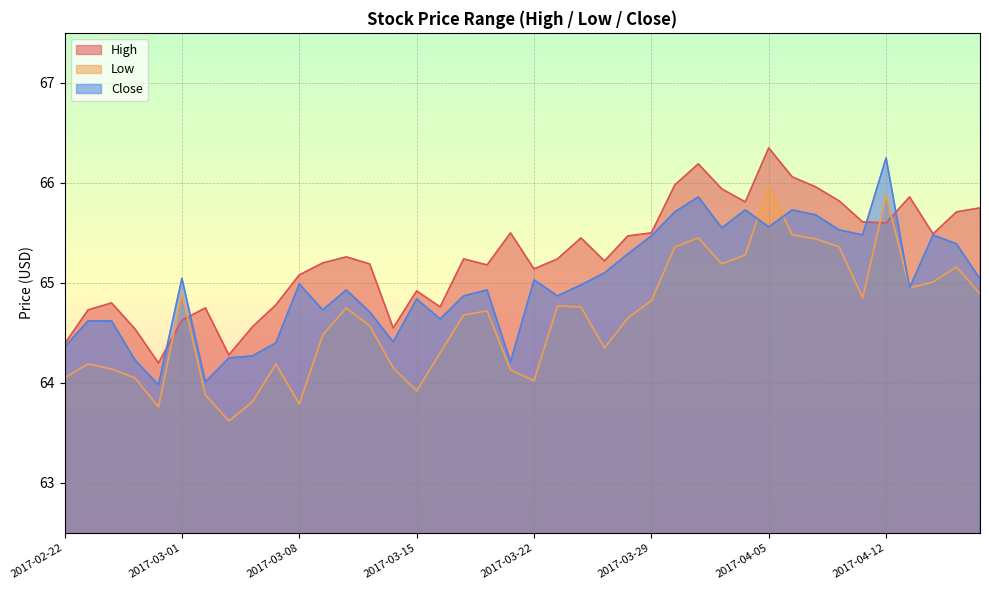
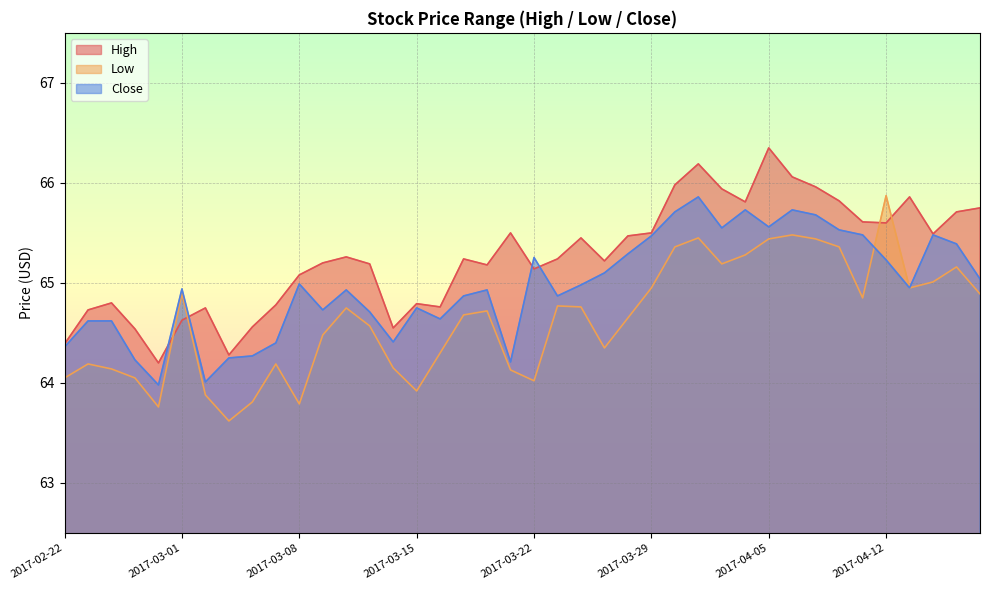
  {
    "High": {
      "2017-02-22": 64.39,
      "2017-03-01": 64.63,
      "2017-03-08": 65.08,
-     "2017-03-15": 64.92,
+     "2017-03-15": 64.79,
      "2017-03-22": 65.14,
      "2017-03-29": 65.50,
      "2017-04-05": 66.35,
      "2017-04-12": 65.60
    },
    "Low": {
      "2017-02-22": 64.05,
      "2017-03-01": 64.89,
      "2017-03-08": 63.79,
      "2017-03-15": 63.92,
      "2017-03-22": 64.02,
-     "2017-03-29": 64.82,
-     "2017-04-05": 65.98,
+     "2017-03-29": 64.95,
+     "2017-04-05": 65.44,
      "2017-04-12": 65.87
    },
    "Close": {
      "2017-02-22": 64.36,
-     "2017-03-01": 65.05,
+     "2017-03-01": 64.94,
      "2017-03-08": 64.99,
-     "2017-03-15": 64.84,
-     "2017-03-22": 65.03,
+     "2017-03-15": 64.75,
+     "2017-03-22": 65.25,
      "2017-03-29": 65.47,
      "2017-04-05": 65.56,
-     "2017-04-12": 66.25
+     "2017-04-12": 65.23
    }
  }
